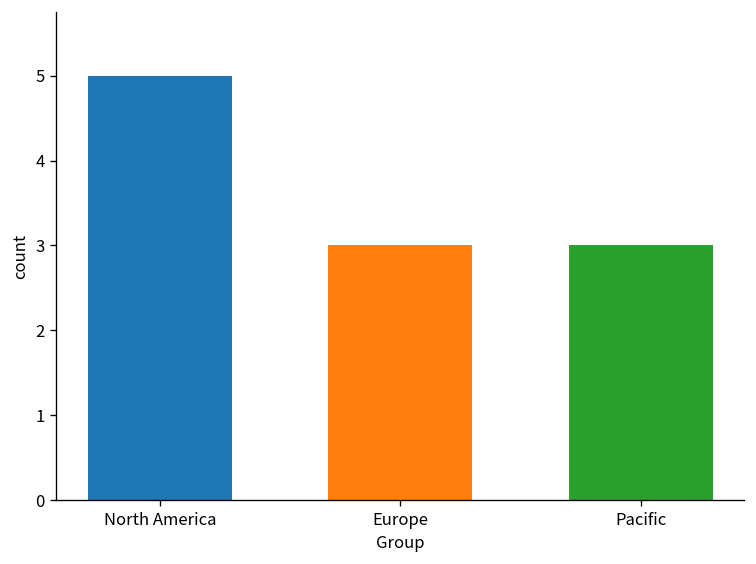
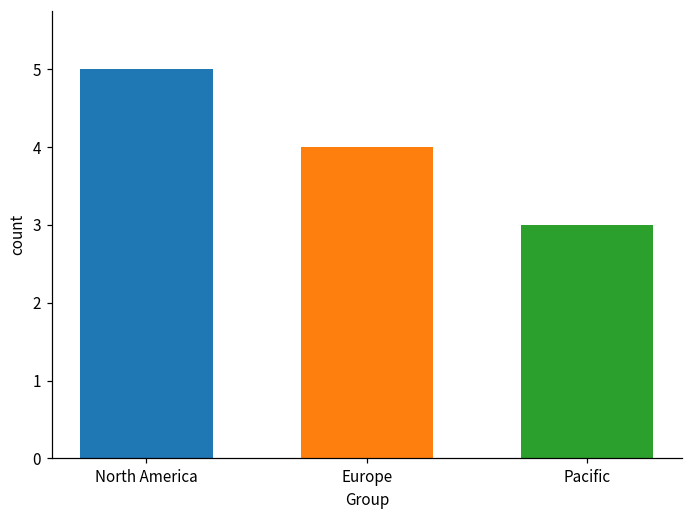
  {
    "North America": 5,
-   "Europe": 3,
+   "Europe": 4,
    "Pacific": 3
  }
